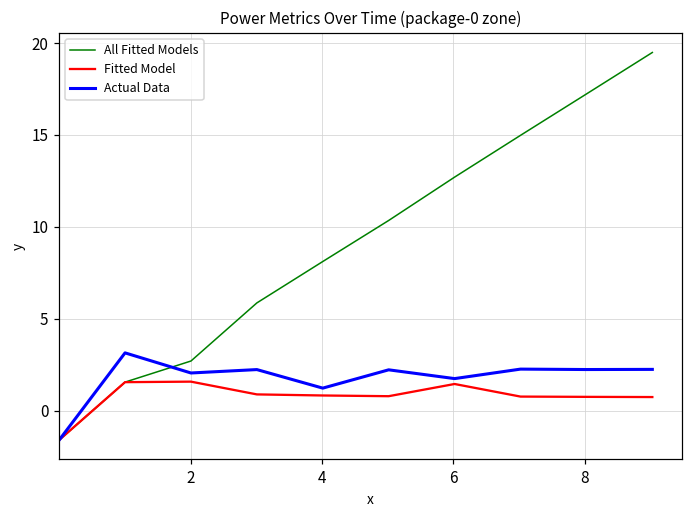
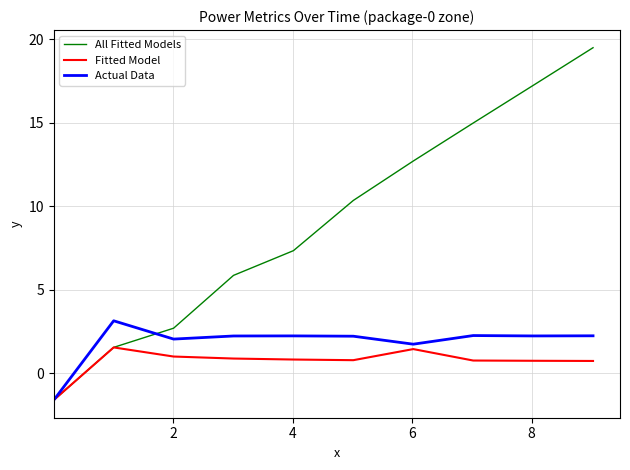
  {
    "All Fitted Models": {
      "2": 2.7,
-     "4": 8.1,
+     "4": 7.3,
      "6": 12.7
    },
    "Fitted Model": {
-     "2": 1.6,
+     "2": 1.0,
      "4": 0.8,
      "6": 1.5
    },
    "Actual Data": {
      "2": 2.1,
-     "4": 1.2,
+     "4": 2.2,
      "6": 1.7
    }
  }
